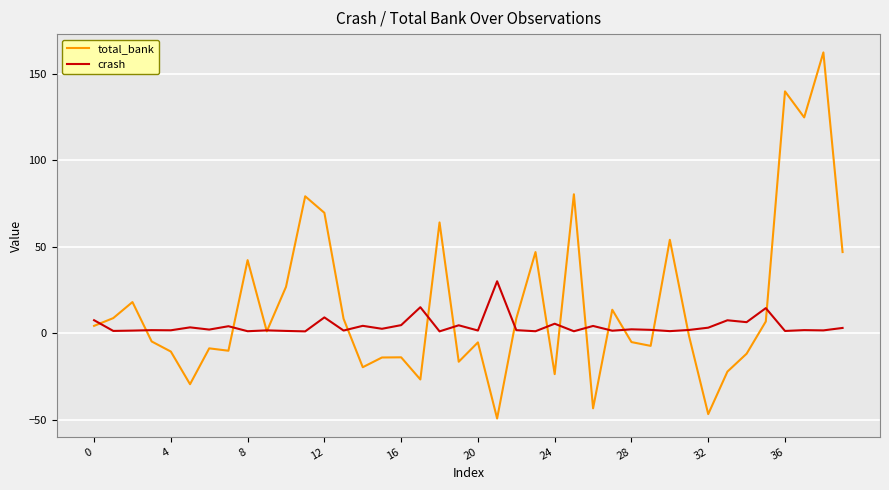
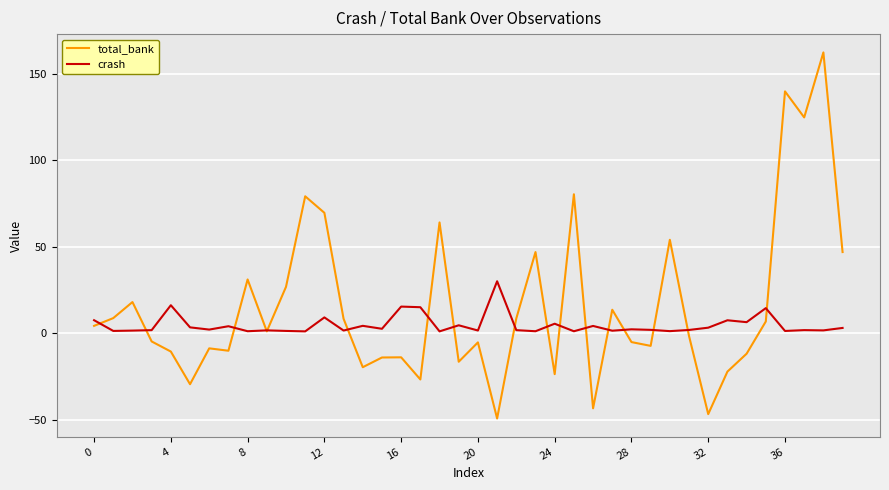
  {
    "total_bank": {
      "0": 4,
      "4": -11,
-     "8": 42,
+     "8": 31,
      "12": 70,
      "16": -14,
      "20": -5,
      "24": -24,
      "28": -5,
      "32": -47,
      "36": 140
    },
    "crash": {
      "0": 7,
-     "4": 2,
+     "4": 16,
      "8": 1,
      "12": 9,
-     "16": 5,
+     "16": 15,
      "20": 2,
      "24": 5,
      "28": 2,
      "32": 3,
      "36": 1
    }
  }
